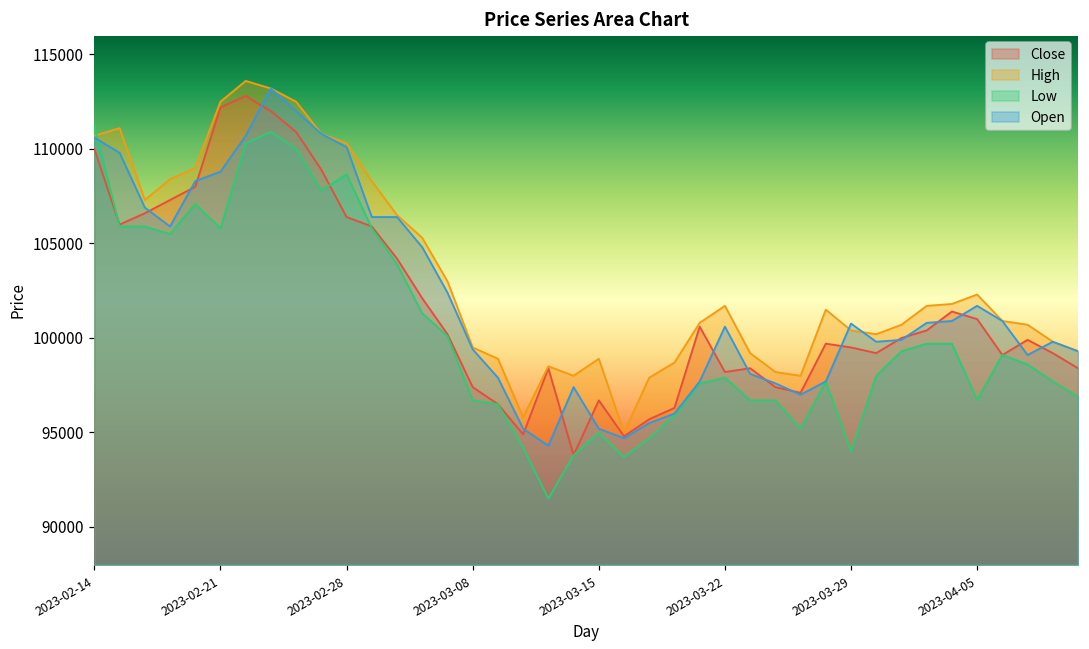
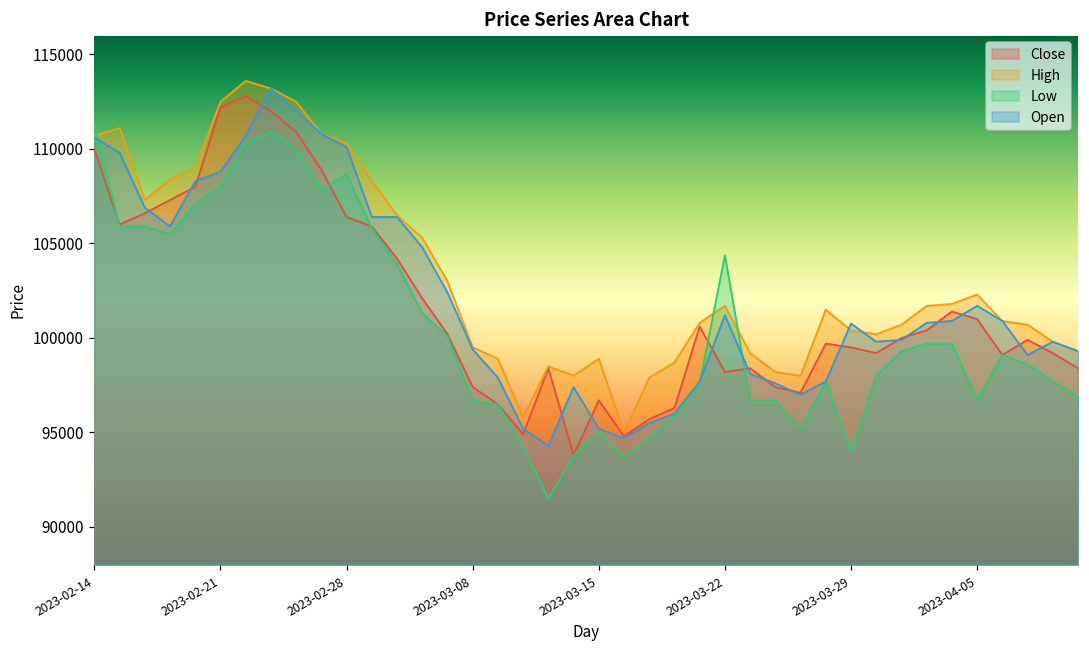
  {
    "Low": {
      "2023-02-14": 111200,
-     "2023-02-21": 105800,
+     "2023-02-21": 108000,
      "2023-02-28": 108700,
      "2023-03-08": 96700,
      "2023-03-15": 95000,
-     "2023-03-22": 97900,
+     "2023-03-22": 104400,
      "2023-03-29": 94000,
      "2023-04-05": 96700
    },
    "Open": {
      "2023-02-21": 108800,
      "2023-02-28": 110100,
      "2023-03-15": 95200,
-     "2023-03-22": 100600,
+     "2023-03-22": 101200,
      "2023-03-29": 100800,
      "2023-04-05": 101700
    }
  }
